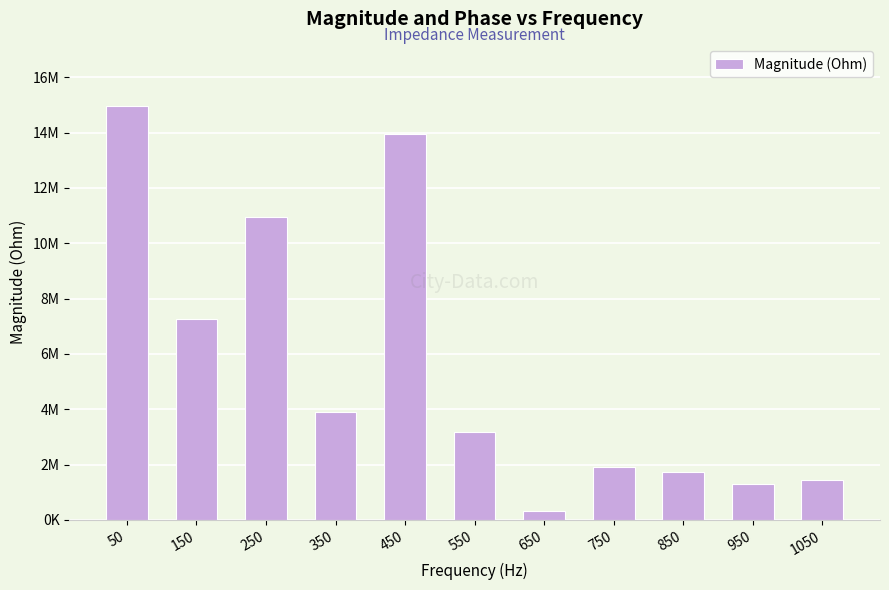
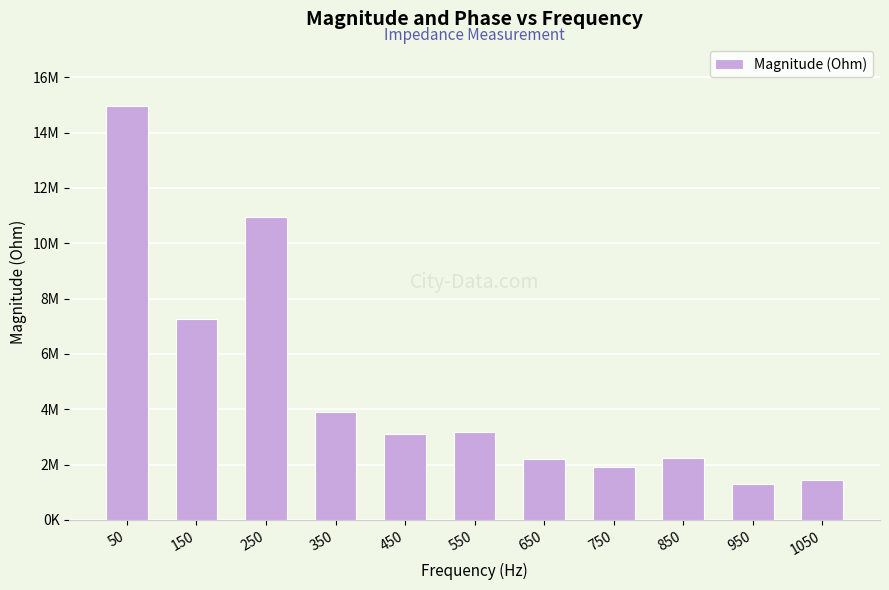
  {
    "50": 14900000,
    "150": 7300000,
    "250": 11000000,
    "350": 3900000,
-   "450": 14000000,
+   "450": 3100000,
    "550": 3200000,
-   "650": 300000,
+   "650": 2200000,
    "750": 1900000,
-   "850": 1700000,
+   "850": 2300000,
    "950": 1300000,
    "1050": 1500000
  }
